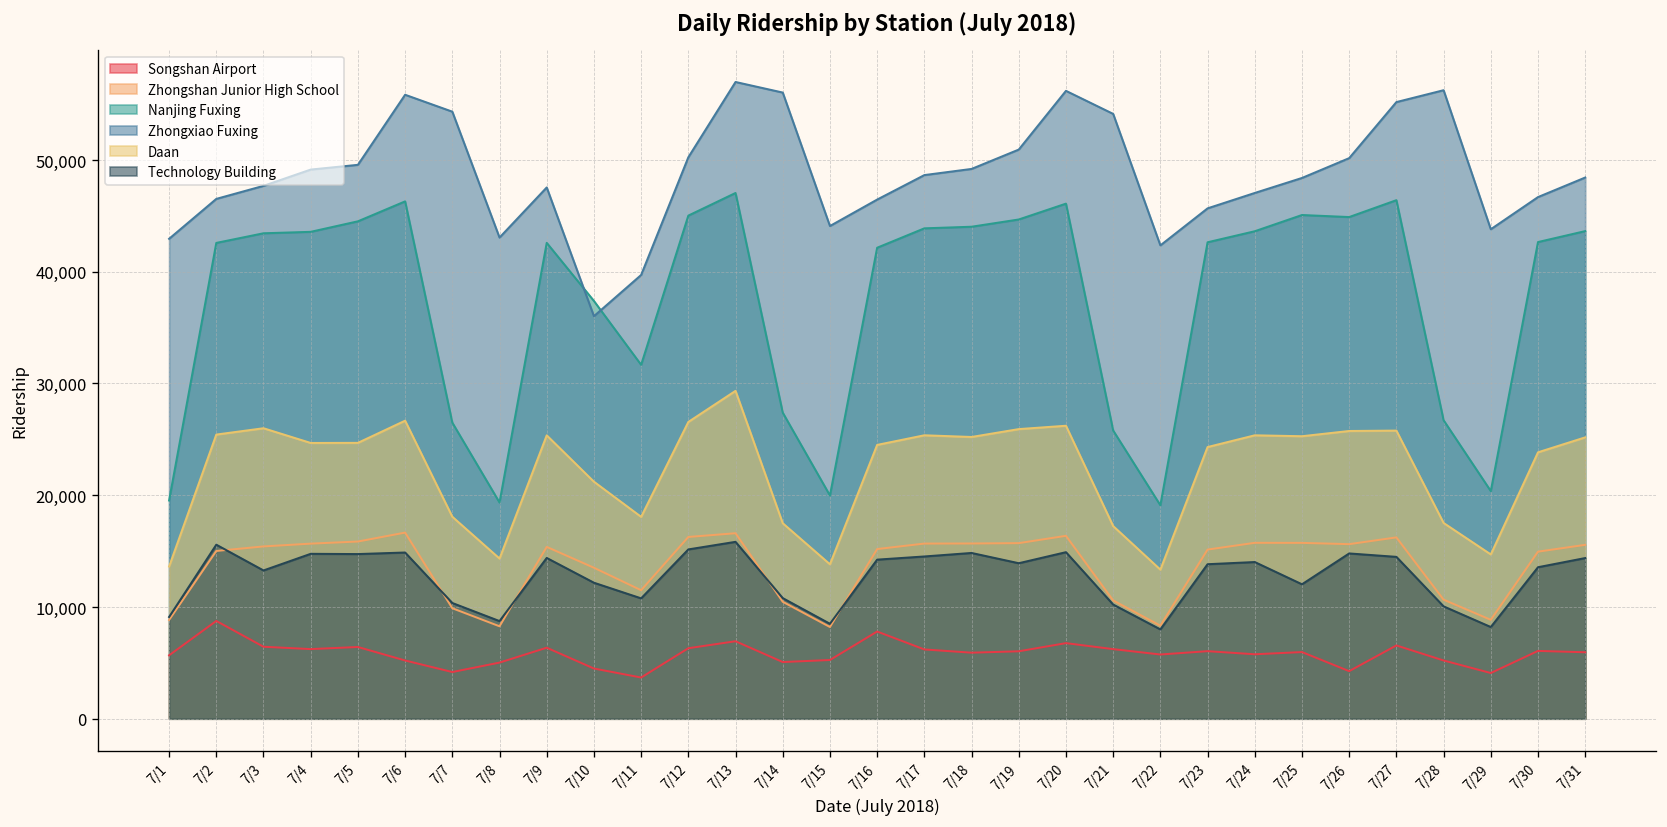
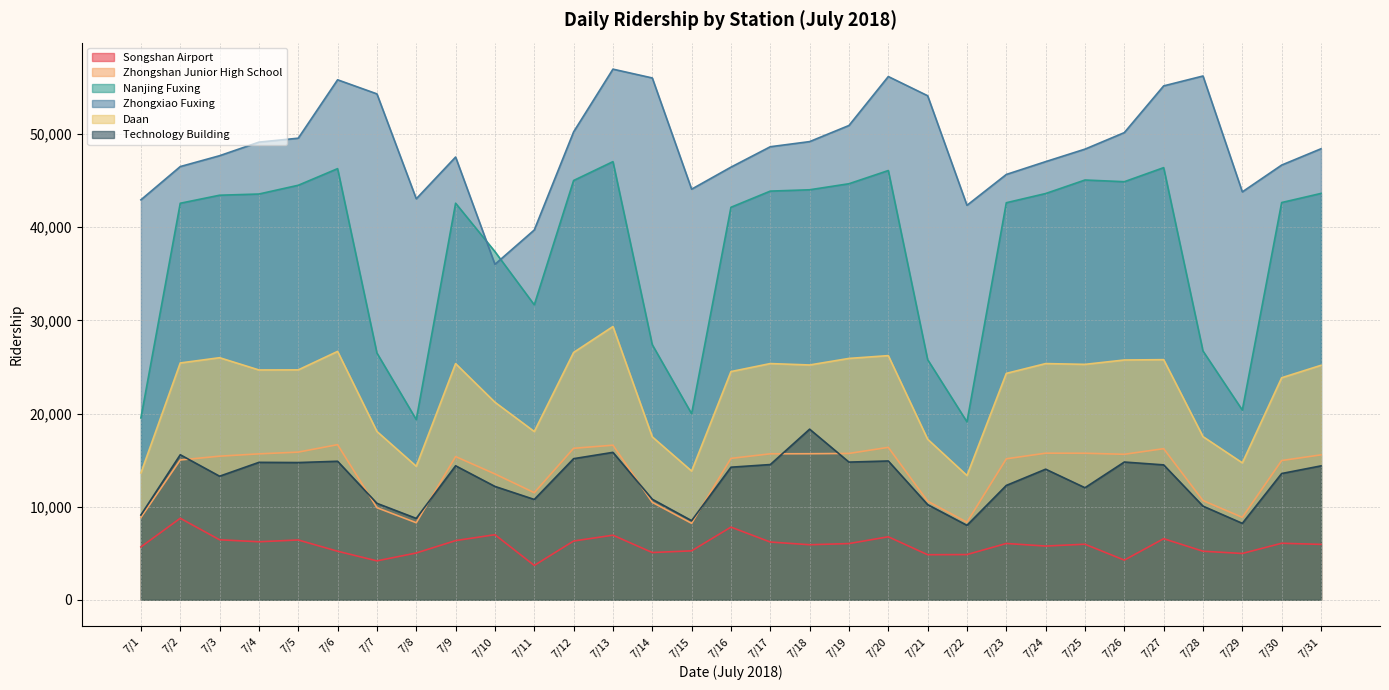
  {
    "Songshan Airport": {
      "7/1": "6,000",
      "7/2": "9,000",
      "7/3": "6,000",
      "7/4": "6,000",
      "7/5": "6,000",
      "7/6": "5,000",
      "7/7": "4,000",
      "7/8": "5,000",
      "7/9": "6,000",
-     "7/10": "4,000",
+     "7/10": "7,000",
      "7/11": "4,000",
      "7/12": "6,000",
      "7/13": "7,000",
      "7/14": "5,000",
      "7/15": "5,000",
      "7/16": "8,000",
      "7/17": "6,000",
      "7/18": "6,000",
      "7/19": "6,000",
      "7/20": "7,000",
-     "7/21": "6,000",
-     "7/22": "6,000",
+     "7/21": "5,000",
+     "7/22": "5,000",
      "7/23": "6,000",
      "7/24": "6,000",
      "7/25": "6,000",
      "7/26": "4,000",
      "7/27": "7,000",
      "7/28": "5,000",
-     "7/29": "4,000",
+     "7/29": "5,000",
      "7/30": "6,000",
      "7/31": "6,000"
    },
    "Technology Building": {
      "7/2": "16,000",
      "7/3": "13,000",
      "7/4": "15,000",
      "7/5": "15,000",
      "7/6": "15,000",
      "7/7": "10,000",
      "7/8": "9,000",
      "7/9": "14,000",
      "7/10": "12,000",
      "7/11": "11,000",
      "7/12": "15,000",
      "7/13": "16,000",
      "7/14": "11,000",
      "7/15": "8,000",
      "7/16": "14,000",
      "7/17": "15,000",
-     "7/18": "15,000",
-     "7/19": "14,000",
+     "7/18": "18,000",
+     "7/19": "15,000",
      "7/20": "15,000",
      "7/21": "10,000",
      "7/22": "8,000",
-     "7/23": "14,000",
+     "7/23": "12,000",
      "7/24": "14,000",
      "7/25": "12,000",
      "7/26": "15,000",
      "7/27": "14,000",
      "7/28": "10,000",
      "7/29": "8,000",
      "7/30": "14,000",
      "7/31": "14,000"
    }
  }
